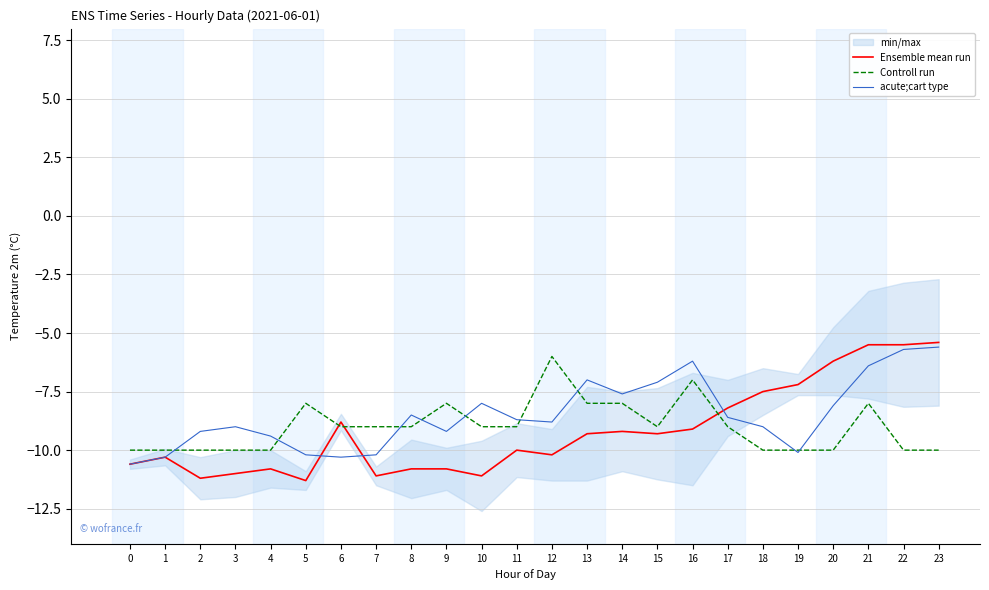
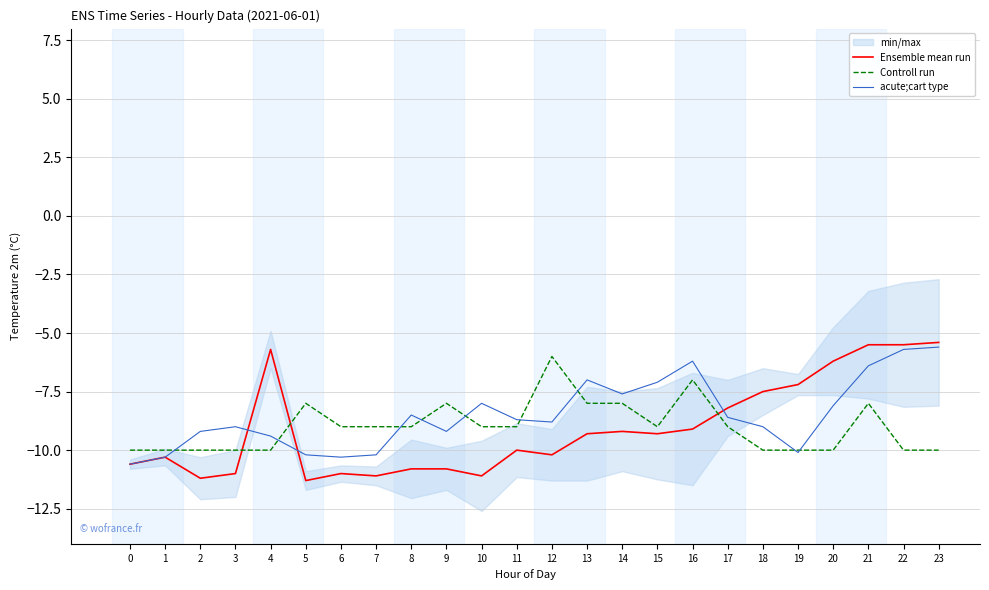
  {
    "Ensemble mean run": {
      "2": -11.2,
      "3": -11.0,
-     "4": -10.8,
+     "4": -5.7,
      "5": -11.3,
-     "6": -8.8,
+     "6": -11.0,
      "7": -11.1,
      "8": -10.8,
      "9": -10.8,
      "10": -11.1,
      "11": -10.0,
      "12": -10.2,
      "13": -9.3,
      "14": -9.2,
      "15": -9.3,
      "16": -9.1,
      "17": -8.2,
      "18": -7.5,
      "19": -7.2,
      "20": -6.2,
      "21": -5.5,
      "22": -5.5,
      "23": -5.4
    },
    "Controll run": {
      "0": -10.0,
      "2": -10.0,
      "5": -8.0,
      "6": -9.0,
      "7": -9.0,
      "8": -9.0,
      "9": -8.0,
      "10": -9.0,
      "11": -9.0,
      "12": -6.0,
      "13": -8.0,
      "14": -8.0,
      "15": -9.0,
      "16": -7.0,
      "17": -9.0,
      "18": -10.0,
      "20": -10.0,
      "21": -8.0,
      "22": -10.0,
      "23": -10.0
    },
    "acute;cart type": {
      "2": -9.2,
      "3": -9.0,
      "4": -9.4,
      "5": -10.2,
      "6": -10.3,
      "7": -10.2,
      "8": -8.5,
      "9": -9.2,
      "10": -8.0,
      "11": -8.7,
      "12": -8.8,
      "13": -7.0,
      "15": -7.1,
      "16": -6.2,
      "17": -8.6,
      "18": -9.0,
      "20": -8.1,
      "21": -6.4,
      "22": -5.7,
      "23": -5.6
    }
  }
